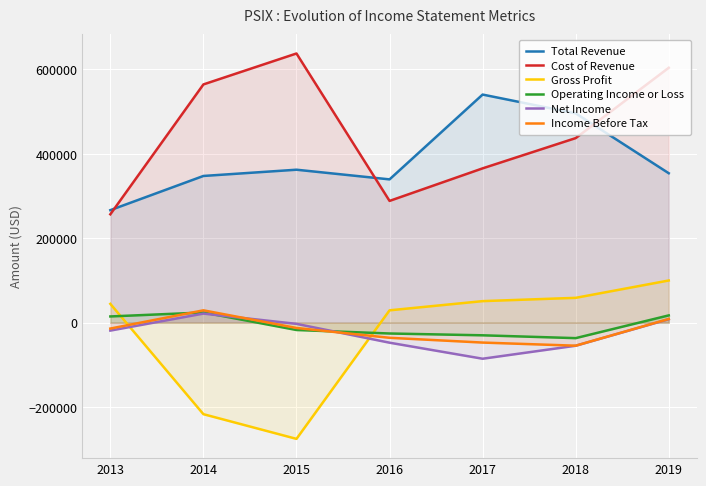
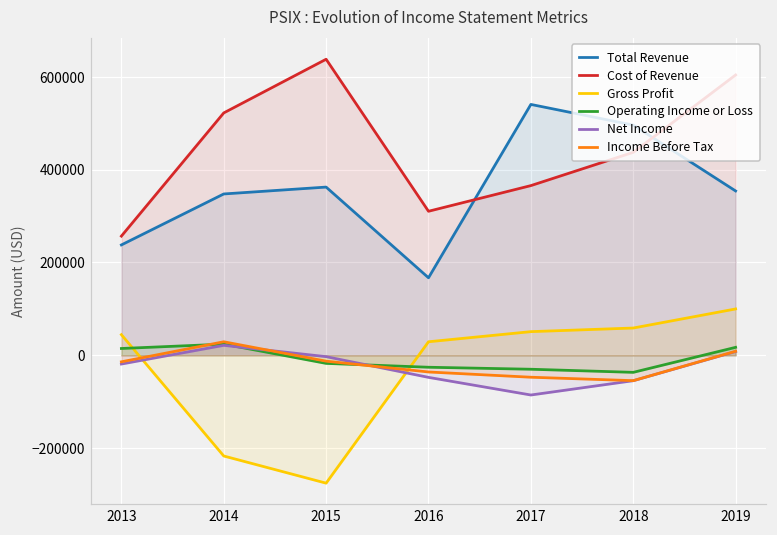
  {
    "Total Revenue": {
-     "2013": 270000,
+     "2013": 240000,
      "2014": 350000,
      "2015": 360000,
-     "2016": 340000,
+     "2016": 170000,
      "2017": 540000,
      "2019": 350000
    },
    "Cost of Revenue": {
      "2013": 260000,
-     "2014": 560000,
+     "2014": 520000,
      "2015": 640000,
-     "2016": 290000,
+     "2016": 310000,
      "2017": 370000,
      "2018": 440000
    }
  }
